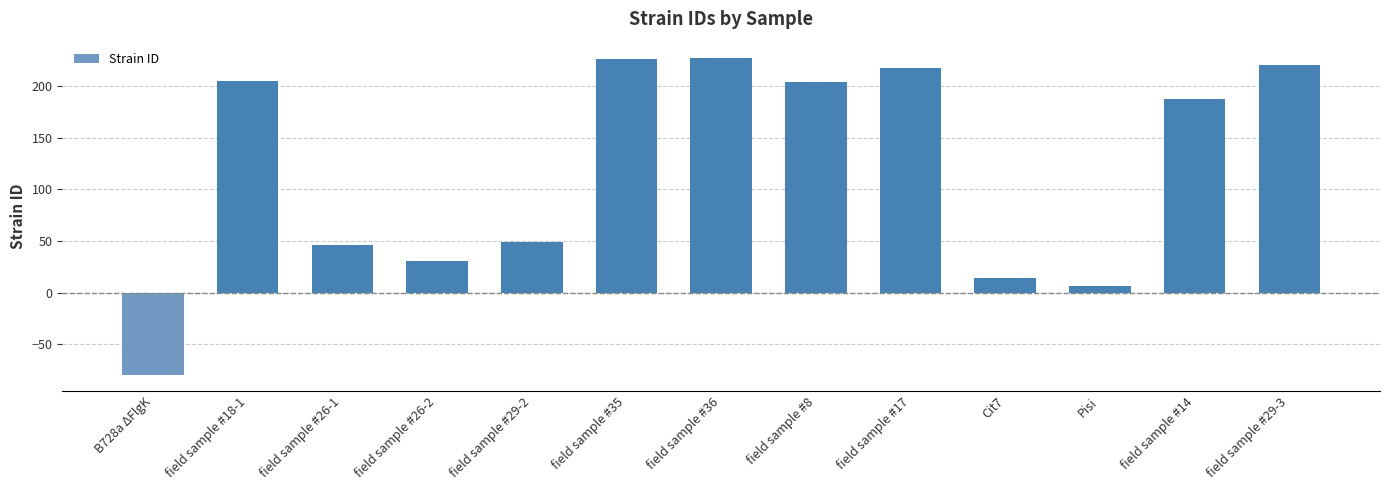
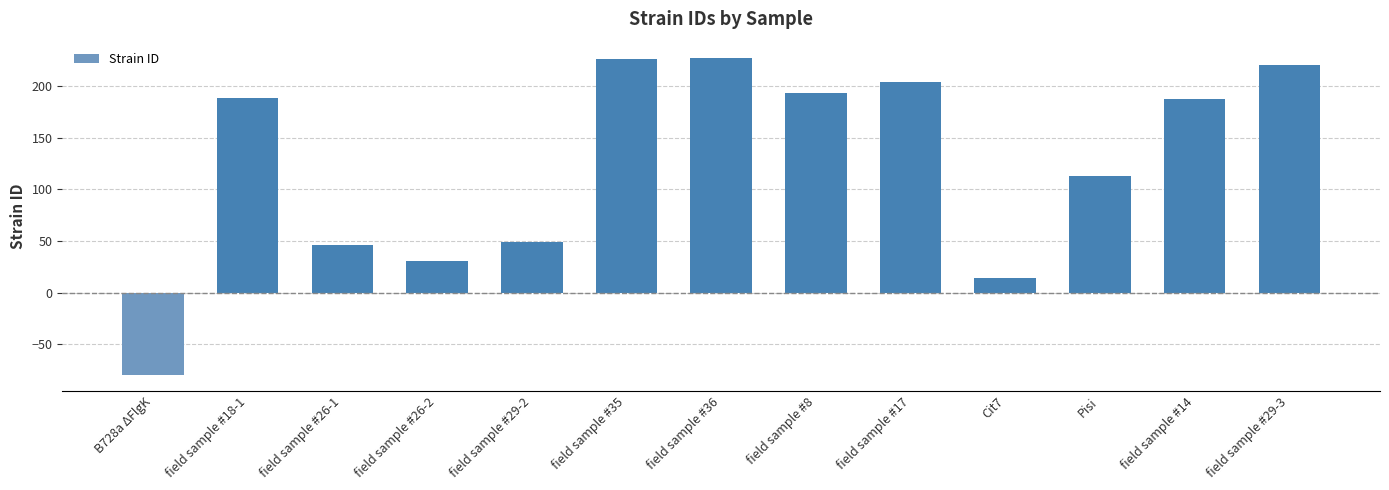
  {
    "B728a ΔFlgK": -80,
-   "field sample #18-1": 205,
+   "field sample #18-1": 189,
    "field sample #26-1": 46,
    "field sample #26-2": 31,
    "field sample #29-2": 49,
    "field sample #35": 227,
    "field sample #36": 228,
-   "field sample #8": 204,
-   "field sample #17": 218,
+   "field sample #8": 194,
+   "field sample #17": 204,
    "Cit7": 14,
-   "Pisi": 6,
+   "Pisi": 113,
    "field sample #14": 188,
    "field sample #29-3": 221
  }
